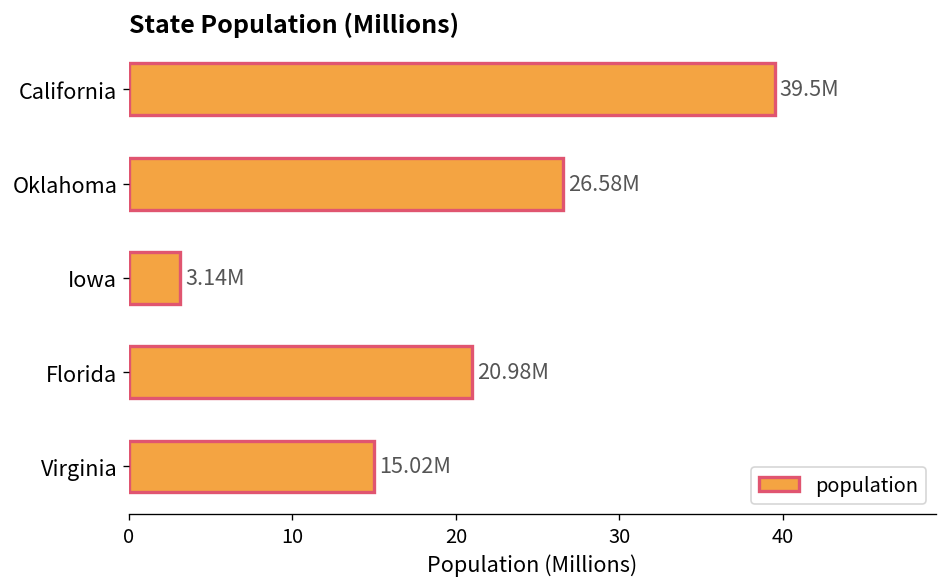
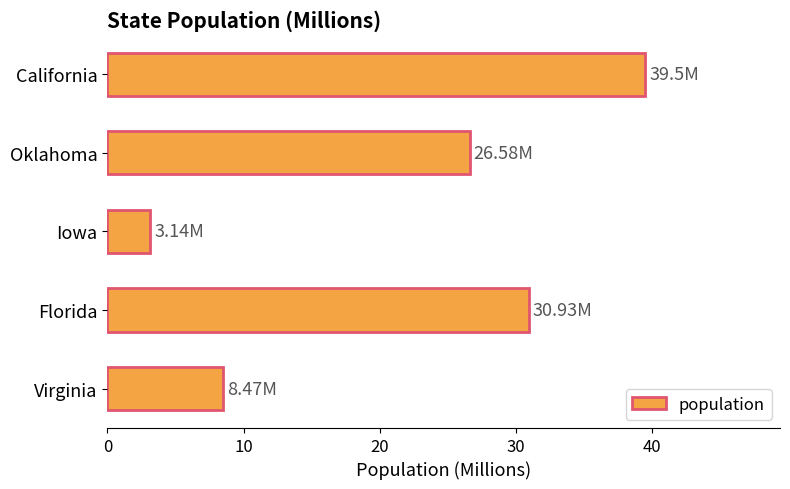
  {
    "California": "39.5M",
    "Oklahoma": "26.58M",
    "Iowa": "3.14M",
-   "Florida": "20.98M",
-   "Virginia": "15.02M"
+   "Florida": "30.93M",
+   "Virginia": "8.47M"
  }
